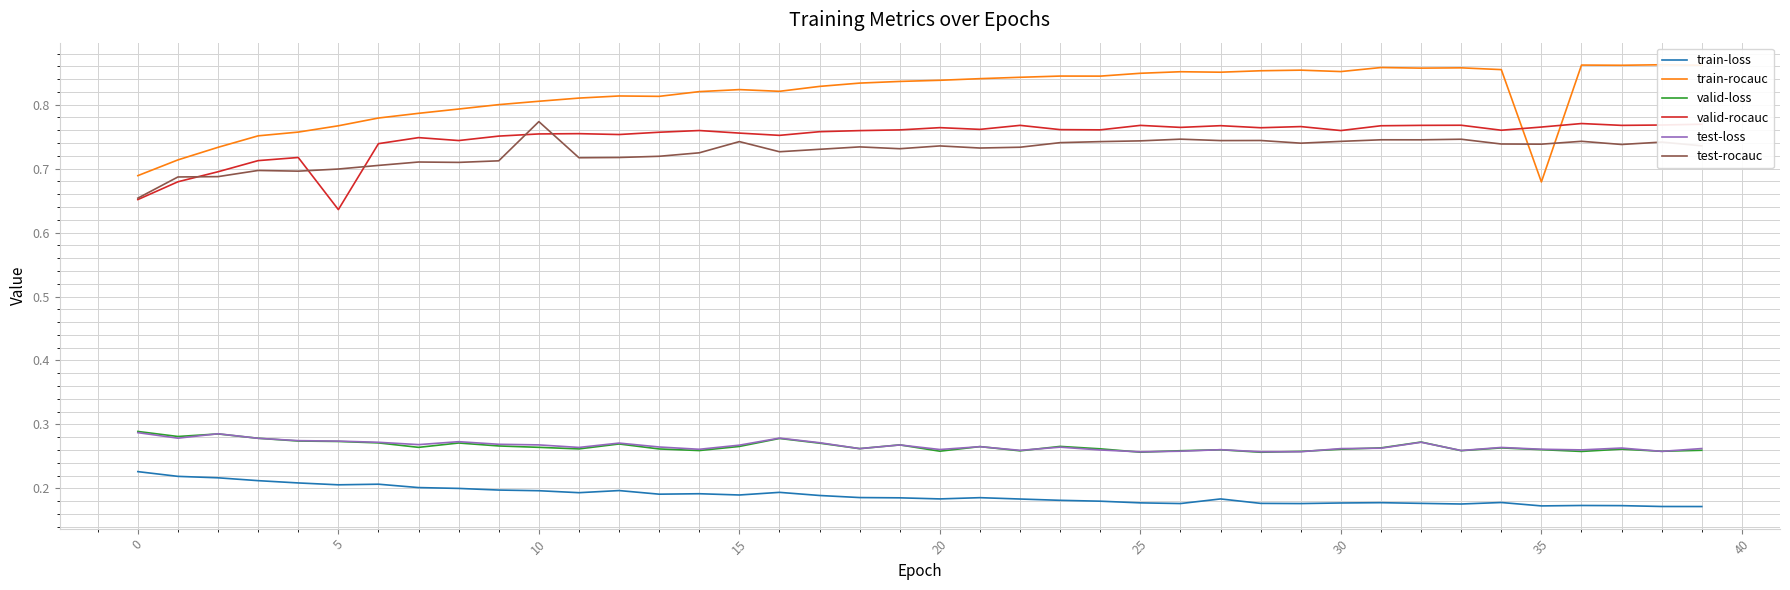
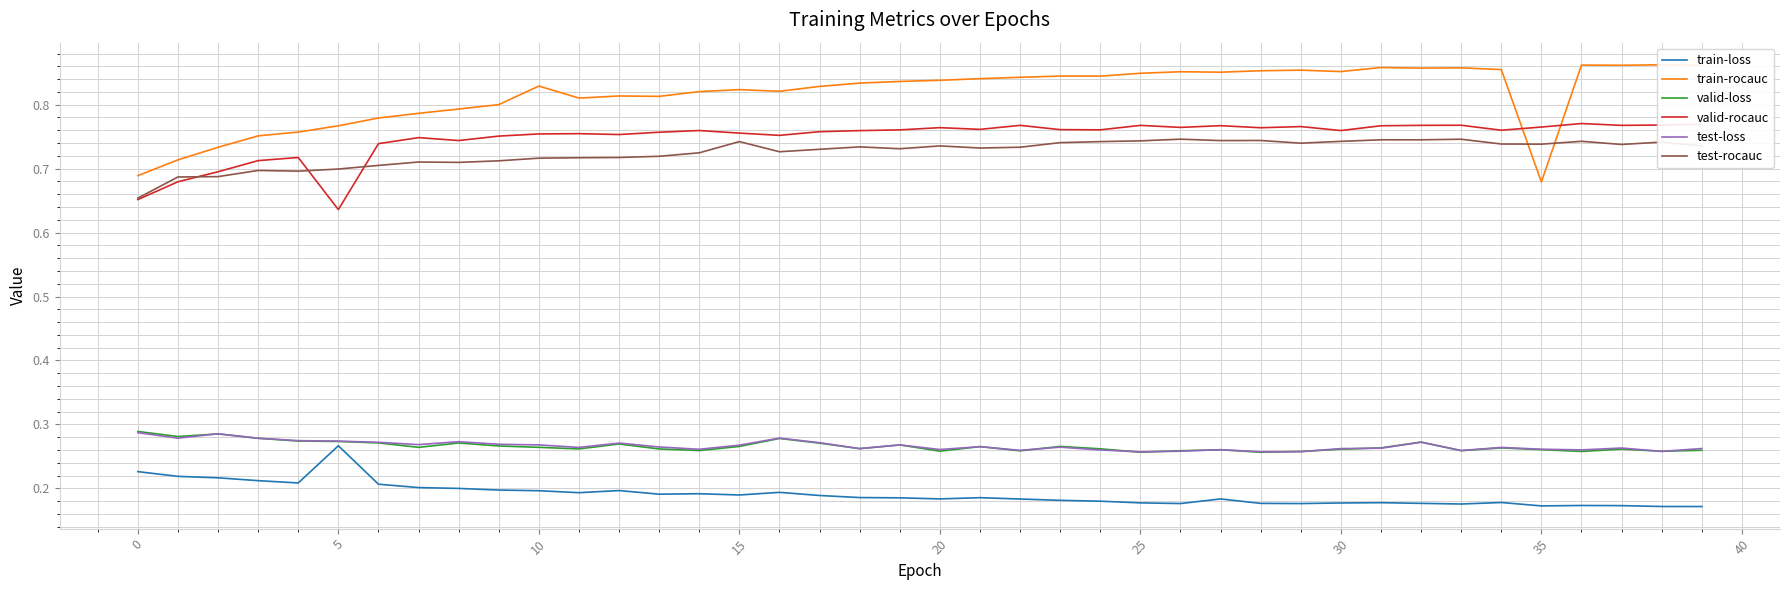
  {
    "train-loss": {
      "0": 0.23,
-     "5": 0.21,
+     "5": 0.27,
      "10": 0.20,
      "15": 0.19,
      "20": 0.18,
      "25": 0.18,
      "30": 0.18,
      "35": 0.17
    },
    "train-rocauc": {
      "0": 0.69,
      "5": 0.77,
-     "10": 0.81,
+     "10": 0.83,
      "15": 0.82,
      "20": 0.84,
      "25": 0.85,
      "30": 0.85,
      "35": 0.68
    },
    "valid-rocauc": {
      "5": 0.64,
      "10": 0.75,
      "15": 0.76,
      "20": 0.76,
      "25": 0.77,
      "30": 0.76,
      "35": 0.77
    },
    "test-rocauc": {
      "5": 0.70,
-     "10": 0.77,
+     "10": 0.72,
      "15": 0.74,
      "20": 0.74,
      "25": 0.74,
      "30": 0.74,
      "35": 0.74
    }
  }
